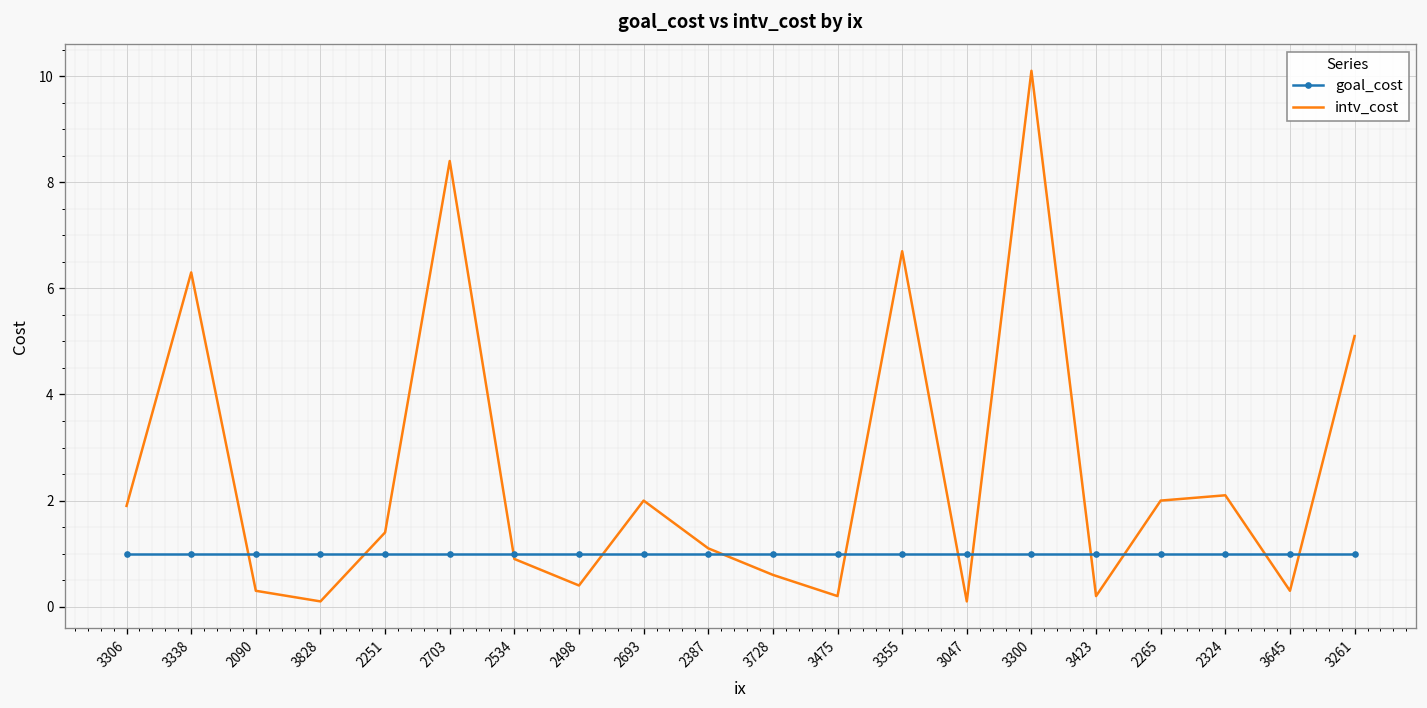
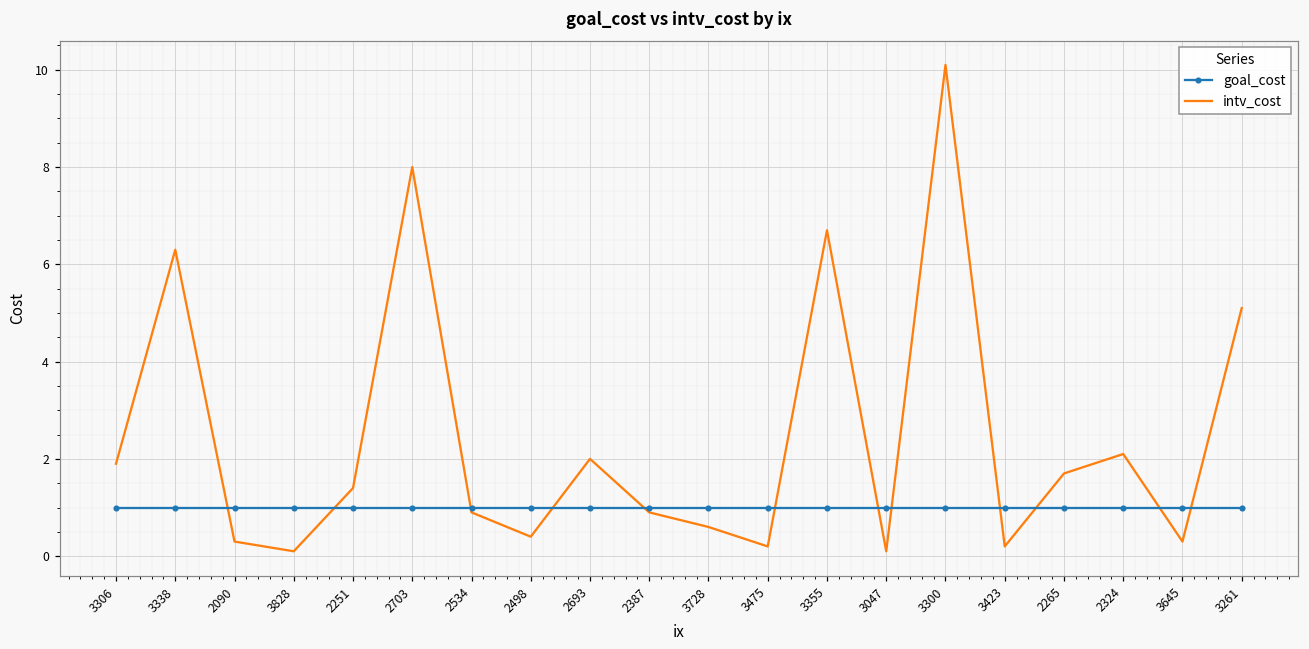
  {
    "goal_cost": {
      "3306": 1.0,
      "3338": 1.0,
      "2090": 1.0,
      "3828": 1.0,
      "2251": 1.0,
      "2703": 1.0,
      "2534": 1.0,
      "2498": 1.0,
      "2693": 1.0,
      "2387": 1.0,
      "3728": 1.0,
      "3475": 1.0,
      "3355": 1.0,
      "3047": 1.0,
      "3300": 1.0,
      "3423": 1.0,
      "2265": 1.0,
      "2324": 1.0,
      "3645": 1.0,
      "3261": 1.0
    },
    "intv_cost": {
      "3306": 1.9,
      "3338": 6.3,
      "2090": 0.3,
      "3828": 0.1,
      "2251": 1.4,
-     "2703": 8.4,
+     "2703": 8.0,
      "2534": 0.9,
      "2498": 0.4,
      "2693": 2.0,
-     "2387": 1.1,
+     "2387": 0.9,
      "3728": 0.6,
      "3475": 0.2,
      "3355": 6.7,
      "3047": 0.1,
      "3300": 10.1,
      "3423": 0.2,
-     "2265": 2.0,
+     "2265": 1.7,
      "2324": 2.1,
      "3645": 0.3,
      "3261": 5.1
    }
  }
